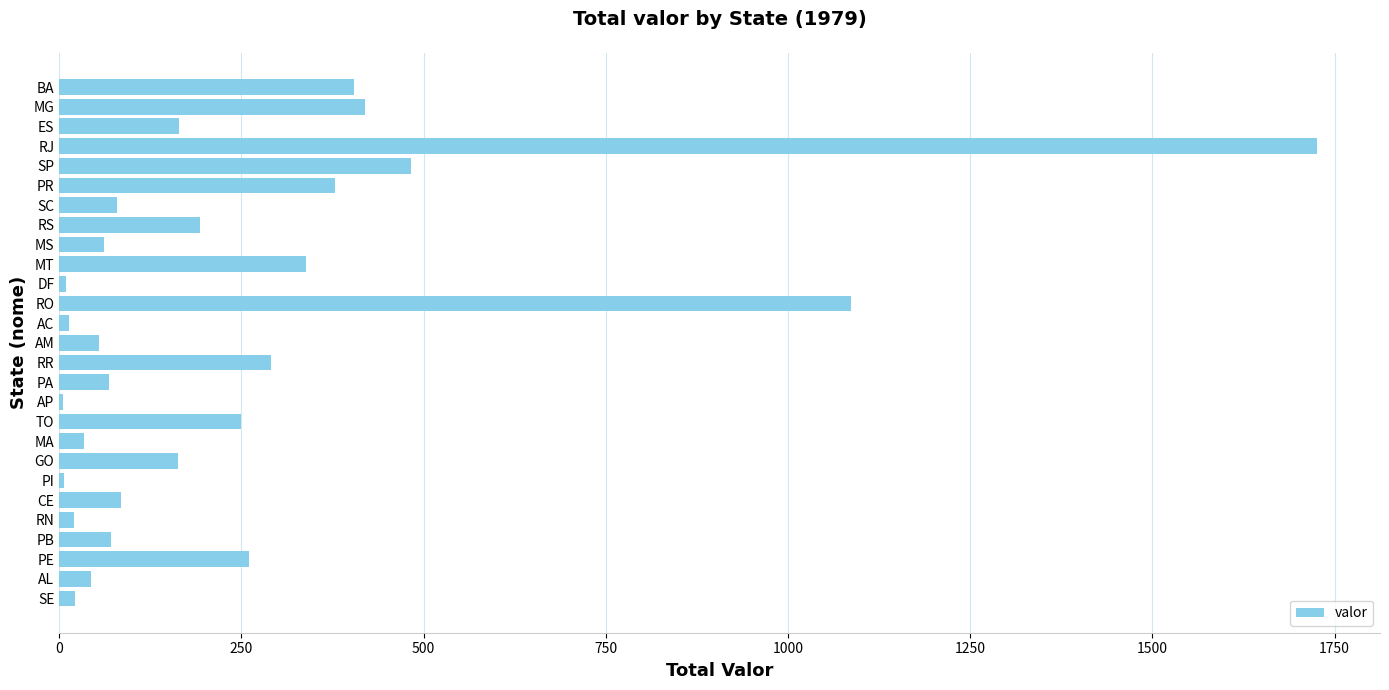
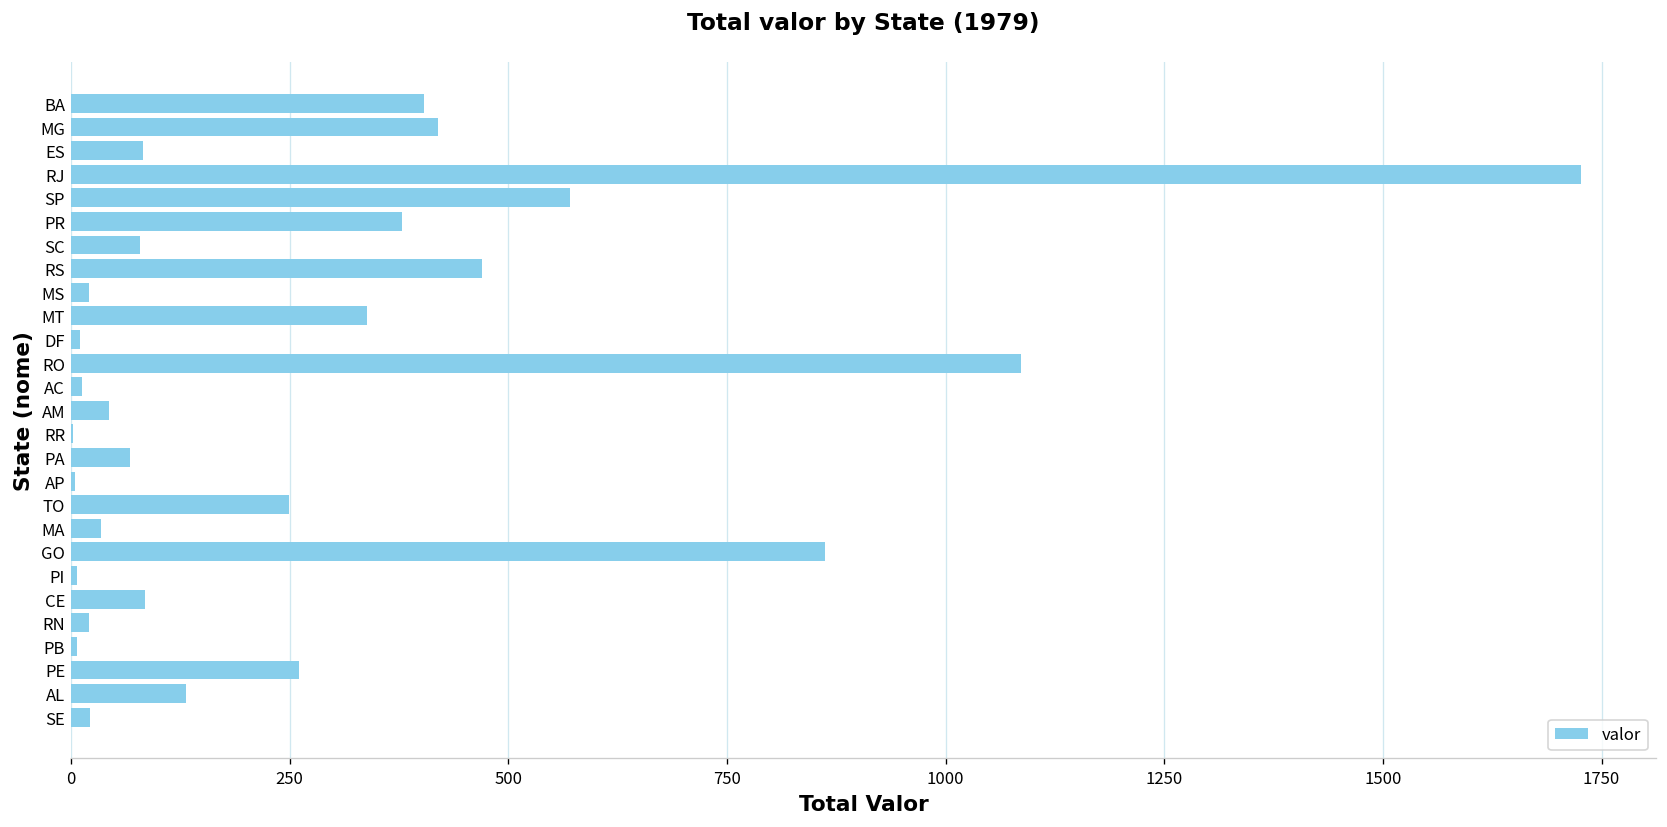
  {
    "BA": 400,
    "MG": 420,
-   "ES": 160,
+   "ES": 80,
    "RJ": 1730,
-   "SP": 480,
+   "SP": 570,
    "PR": 380,
    "SC": 80,
-   "RS": 190,
-   "MS": 60,
+   "RS": 470,
+   "MS": 20,
    "MT": 340,
    "DF": 10,
    "RO": 1090,
    "AC": 10,
-   "AM": 60,
-   "RR": 290,
+   "AM": 40,
+   "RR": 0,
    "PA": 70,
    "AP": 10,
    "TO": 250,
    "MA": 30,
-   "GO": 160,
+   "GO": 860,
    "PI": 10,
    "CE": 90,
    "RN": 20,
-   "PB": 70,
+   "PB": 10,
    "PE": 260,
-   "AL": 40,
+   "AL": 130,
    "SE": 20
  }
